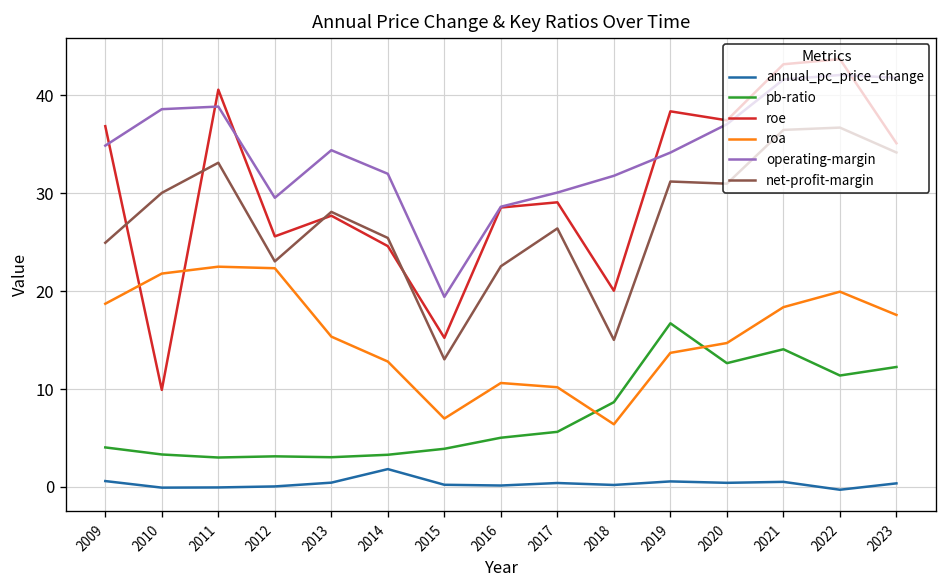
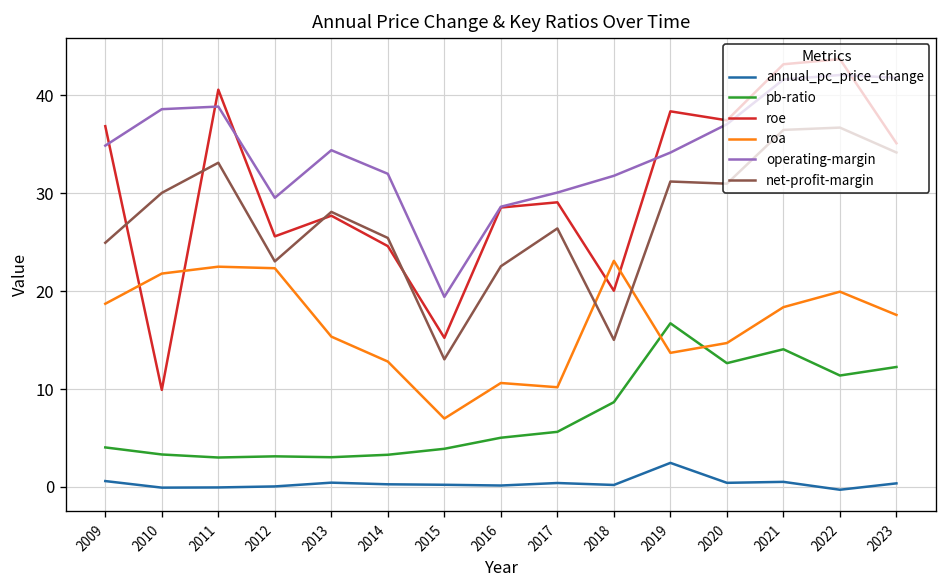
  {
    "annual_pc_price_change": {
      "2009": 1,
      "2010": 0,
      "2011": 0,
      "2012": 0,
      "2013": 0,
-     "2014": 2,
+     "2014": 0,
      "2015": 0,
      "2016": 0,
      "2017": 0,
      "2018": 0,
-     "2019": 1,
+     "2019": 2,
      "2020": 0,
      "2021": 1,
      "2022": 0,
      "2023": 0
    },
    "pb-ratio": {
      "2009": 4,
      "2010": 3,
      "2011": 3,
      "2012": 3,
      "2013": 3,
      "2014": 3,
      "2015": 4,
      "2016": 5,
      "2017": 6,
      "2018": 9,
      "2019": 17,
      "2020": 13,
      "2021": 14,
      "2022": 11,
      "2023": 12
    },
    "roe": {
      "2009": 37,
      "2010": 10,
      "2011": 41,
      "2012": 26,
      "2013": 28,
      "2014": 25,
      "2015": 15,
      "2017": 29,
      "2018": 20,
      "2019": 38
    },
    "roa": {
      "2009": 19,
      "2010": 22,
      "2011": 22,
      "2012": 22,
      "2013": 15,
      "2014": 13,
      "2015": 7,
      "2016": 11,
      "2017": 10,
-     "2018": 6,
+     "2018": 23,
      "2019": 14,
      "2020": 15,
      "2021": 18,
      "2022": 20,
      "2023": 18
    },
    "operating-margin": {
      "2009": 35,
      "2010": 39,
      "2011": 39,
      "2012": 30,
      "2013": 34,
      "2014": 32,
      "2015": 19,
      "2017": 30,
      "2018": 32,
      "2019": 34
    },
    "net-profit-margin": {
      "2009": 25,
      "2010": 30,
      "2011": 33,
      "2012": 23,
      "2013": 28,
      "2014": 25,
      "2015": 13,
      "2016": 23,
      "2017": 26,
      "2018": 15,
      "2019": 31,
      "2020": 31
    }
  }
